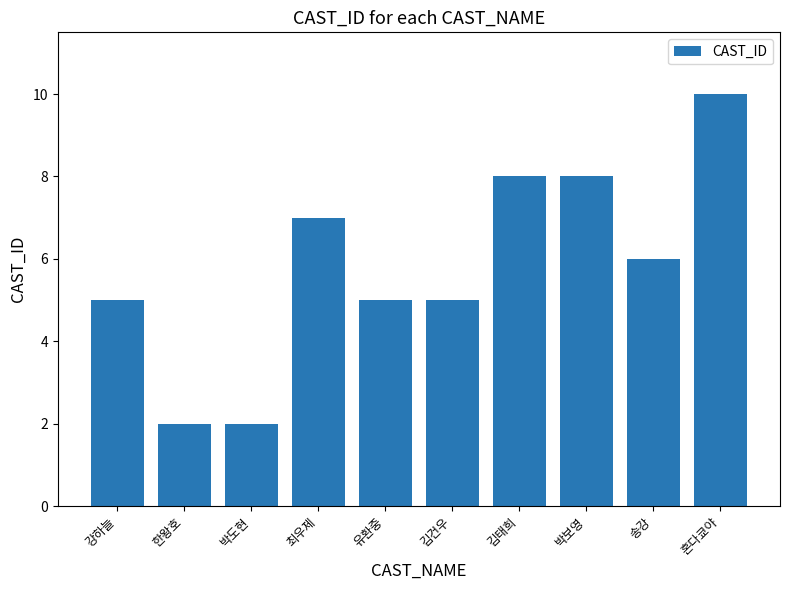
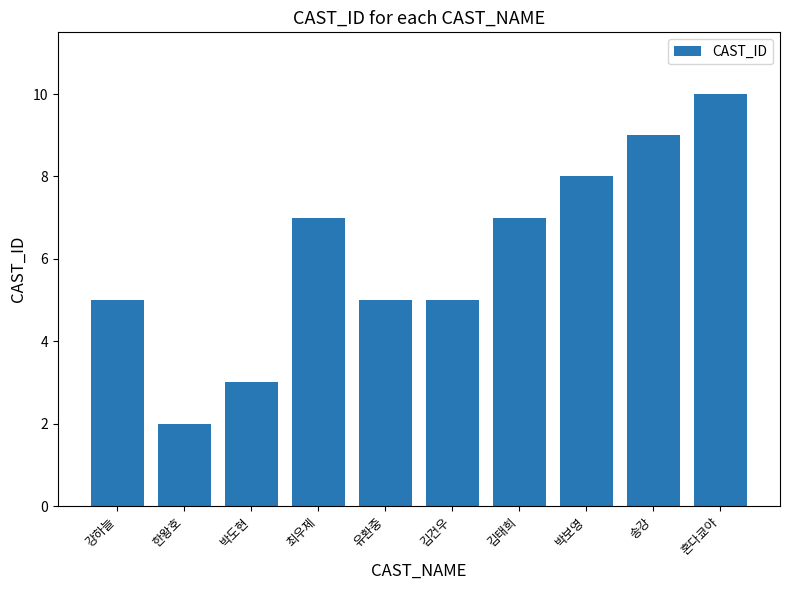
  {
    "강하늘": 5,
    "한왕호": 2,
-   "박도현": 2,
+   "박도현": 3,
    "최우제": 7,
    "유환중": 5,
    "김건우": 5,
-   "김태희": 8,
+   "김태희": 7,
    "박보영": 8,
-   "송강": 6,
+   "송강": 9,
    "혼다쿄야": 10
  }
